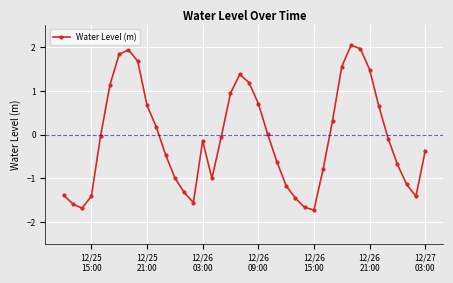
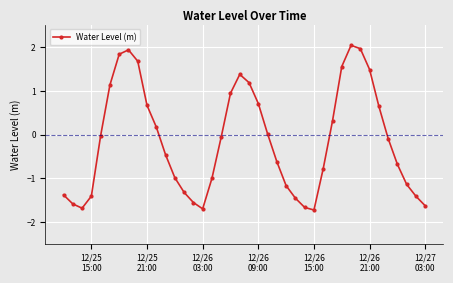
  {
    "12/25 15:00": -1.4,
    "12/25 21:00": 0.7,
-   "12/26 03:00": -0.1,
+   "12/26 03:00": -1.7,
    "12/26 09:00": 0.7,
    "12/26 15:00": -1.7,
    "12/26 21:00": 1.5,
-   "12/27 03:00": -0.4
+   "12/27 03:00": -1.6
  }
